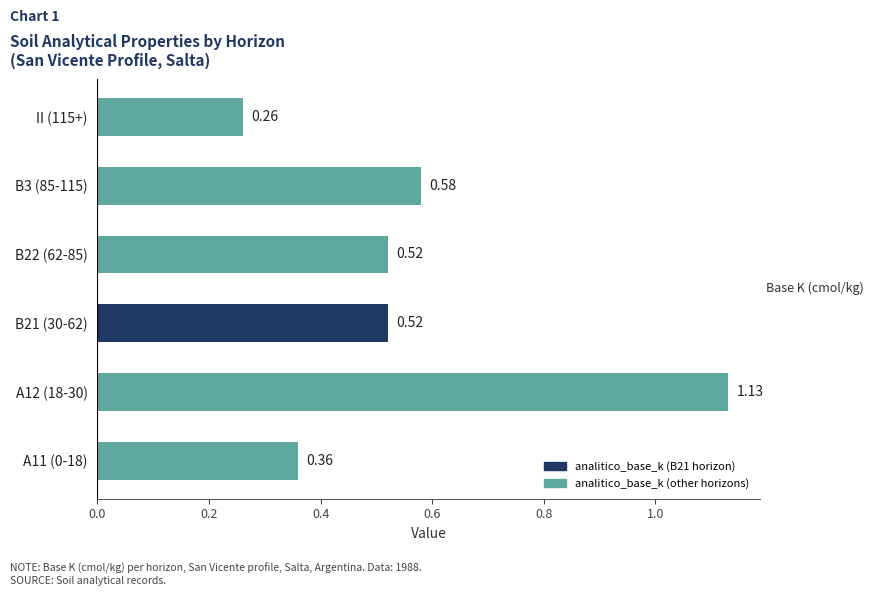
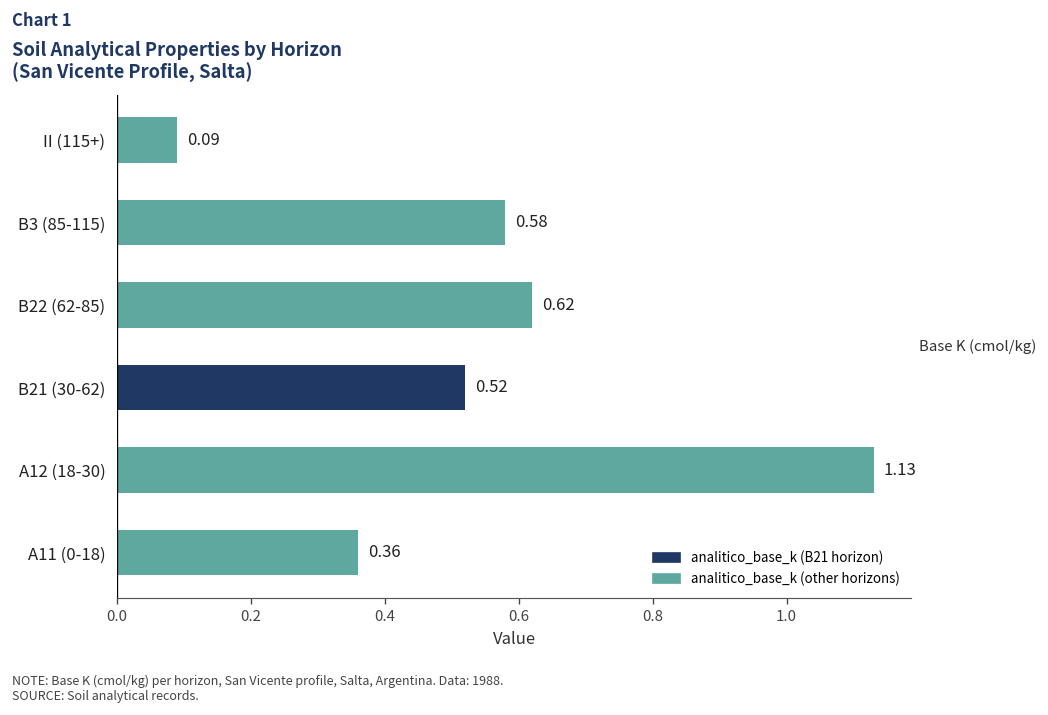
  {
-   "II (115+)": 0.26,
+   "II (115+)": 0.09,
    "B3 (85-115)": 0.58,
-   "B22 (62-85)": 0.52,
+   "B22 (62-85)": 0.62,
    "B21 (30-62)": 0.52,
    "A12 (18-30)": 1.13,
    "A11 (0-18)": 0.36
  }
